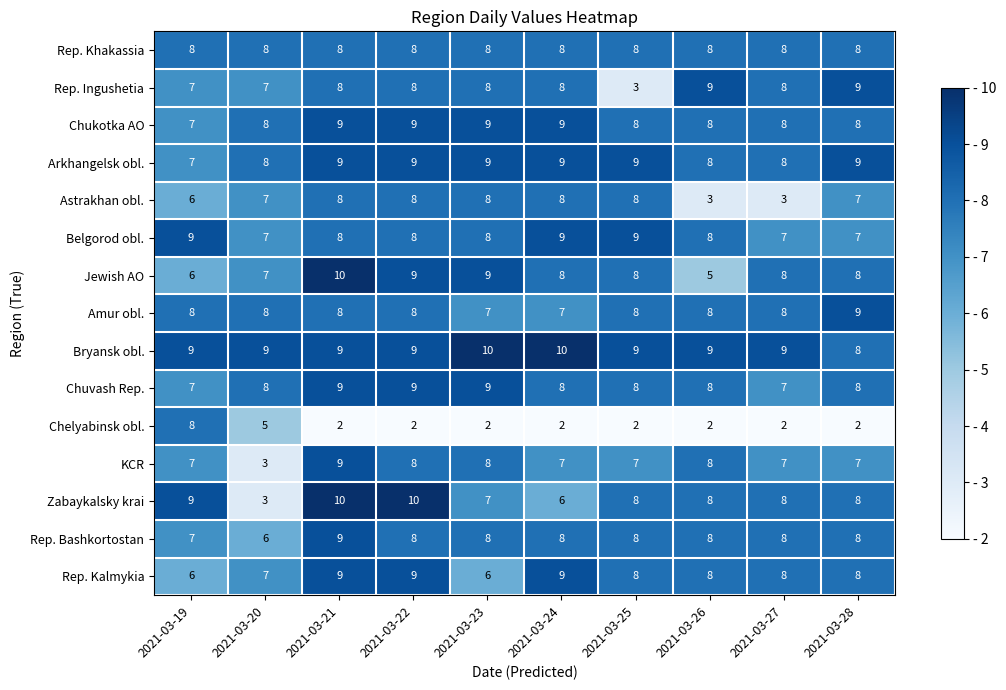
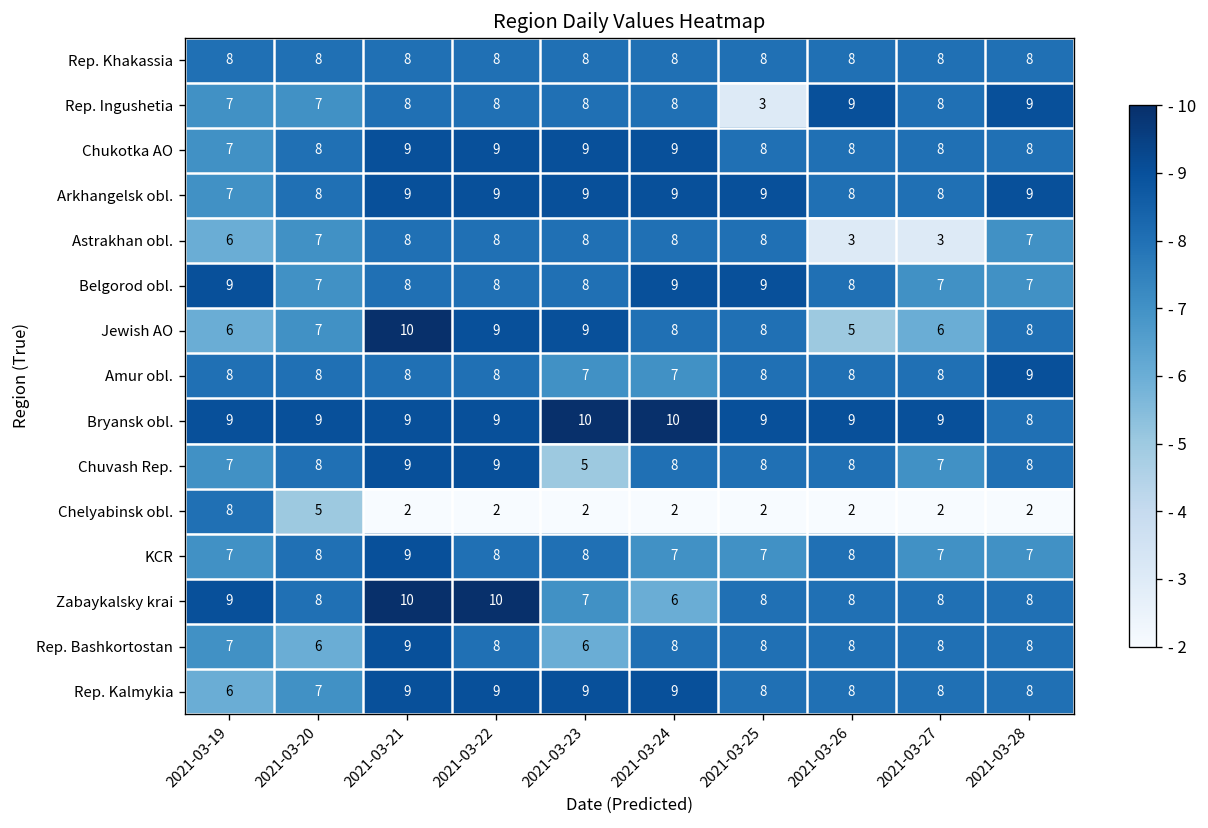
  {
    "Rep. Khakassia": {
      "2021-03-19": 8,
      "2021-03-20": 8,
      "2021-03-21": 8,
      "2021-03-22": 8,
      "2021-03-23": 8,
      "2021-03-24": 8,
      "2021-03-25": 8,
      "2021-03-26": 8,
      "2021-03-27": 8,
      "2021-03-28": 8
    },
    "Rep. Ingushetia": {
      "2021-03-19": 7,
      "2021-03-20": 7,
      "2021-03-21": 8,
      "2021-03-22": 8,
      "2021-03-23": 8,
      "2021-03-24": 8,
      "2021-03-25": 3,
      "2021-03-26": 9,
      "2021-03-27": 8,
      "2021-03-28": 9
    },
    "Chukotka AO": {
      "2021-03-19": 7,
      "2021-03-20": 8,
      "2021-03-21": 9,
      "2021-03-22": 9,
      "2021-03-23": 9,
      "2021-03-24": 9,
      "2021-03-25": 8,
      "2021-03-26": 8,
      "2021-03-27": 8,
      "2021-03-28": 8
    },
    "Arkhangelsk obl.": {
      "2021-03-19": 7,
      "2021-03-20": 8,
      "2021-03-21": 9,
      "2021-03-22": 9,
      "2021-03-23": 9,
      "2021-03-24": 9,
      "2021-03-25": 9,
      "2021-03-26": 8,
      "2021-03-27": 8,
      "2021-03-28": 9
    },
    "Astrakhan obl.": {
      "2021-03-19": 6,
      "2021-03-20": 7,
      "2021-03-21": 8,
      "2021-03-22": 8,
      "2021-03-23": 8,
      "2021-03-24": 8,
      "2021-03-25": 8,
      "2021-03-26": 3,
      "2021-03-27": 3,
      "2021-03-28": 7
    },
    "Belgorod obl.": {
      "2021-03-19": 9,
      "2021-03-20": 7,
      "2021-03-21": 8,
      "2021-03-22": 8,
      "2021-03-23": 8,
      "2021-03-24": 9,
      "2021-03-25": 9,
      "2021-03-26": 8,
      "2021-03-27": 7,
      "2021-03-28": 7
    },
    "Jewish AO": {
      "2021-03-19": 6,
      "2021-03-20": 7,
      "2021-03-21": 10,
      "2021-03-22": 9,
      "2021-03-23": 9,
      "2021-03-24": 8,
      "2021-03-25": 8,
      "2021-03-26": 5,
-     "2021-03-27": 8,
+     "2021-03-27": 6,
      "2021-03-28": 8
    },
    "Amur obl.": {
      "2021-03-19": 8,
      "2021-03-20": 8,
      "2021-03-21": 8,
      "2021-03-22": 8,
      "2021-03-23": 7,
      "2021-03-24": 7,
      "2021-03-25": 8,
      "2021-03-26": 8,
      "2021-03-27": 8,
      "2021-03-28": 9
    },
    "Bryansk obl.": {
      "2021-03-19": 9,
      "2021-03-20": 9,
      "2021-03-21": 9,
      "2021-03-22": 9,
      "2021-03-23": 10,
      "2021-03-24": 10,
      "2021-03-25": 9,
      "2021-03-26": 9,
      "2021-03-27": 9,
      "2021-03-28": 8
    },
    "Chuvash Rep.": {
      "2021-03-19": 7,
      "2021-03-20": 8,
      "2021-03-21": 9,
      "2021-03-22": 9,
-     "2021-03-23": 9,
+     "2021-03-23": 5,
      "2021-03-24": 8,
      "2021-03-25": 8,
      "2021-03-26": 8,
      "2021-03-27": 7,
      "2021-03-28": 8
    },
    "Chelyabinsk obl.": {
      "2021-03-19": 8,
      "2021-03-20": 5,
      "2021-03-21": 2,
      "2021-03-22": 2,
      "2021-03-23": 2,
      "2021-03-24": 2,
      "2021-03-25": 2,
      "2021-03-26": 2,
      "2021-03-27": 2,
      "2021-03-28": 2
    },
    "KCR": {
      "2021-03-19": 7,
-     "2021-03-20": 3,
+     "2021-03-20": 8,
      "2021-03-21": 9,
      "2021-03-22": 8,
      "2021-03-23": 8,
      "2021-03-24": 7,
      "2021-03-25": 7,
      "2021-03-26": 8,
      "2021-03-27": 7,
      "2021-03-28": 7
    },
    "Zabaykalsky krai": {
      "2021-03-19": 9,
-     "2021-03-20": 3,
+     "2021-03-20": 8,
      "2021-03-21": 10,
      "2021-03-22": 10,
      "2021-03-23": 7,
      "2021-03-24": 6,
      "2021-03-25": 8,
      "2021-03-26": 8,
      "2021-03-27": 8,
      "2021-03-28": 8
    },
    "Rep. Bashkortostan": {
      "2021-03-19": 7,
      "2021-03-20": 6,
      "2021-03-21": 9,
      "2021-03-22": 8,
-     "2021-03-23": 8,
+     "2021-03-23": 6,
      "2021-03-24": 8,
      "2021-03-25": 8,
      "2021-03-26": 8,
      "2021-03-27": 8,
      "2021-03-28": 8
    },
    "Rep. Kalmykia": {
      "2021-03-19": 6,
      "2021-03-20": 7,
      "2021-03-21": 9,
      "2021-03-22": 9,
-     "2021-03-23": 6,
+     "2021-03-23": 9,
      "2021-03-24": 9,
      "2021-03-25": 8,
      "2021-03-26": 8,
      "2021-03-27": 8,
      "2021-03-28": 8
    }
  }
